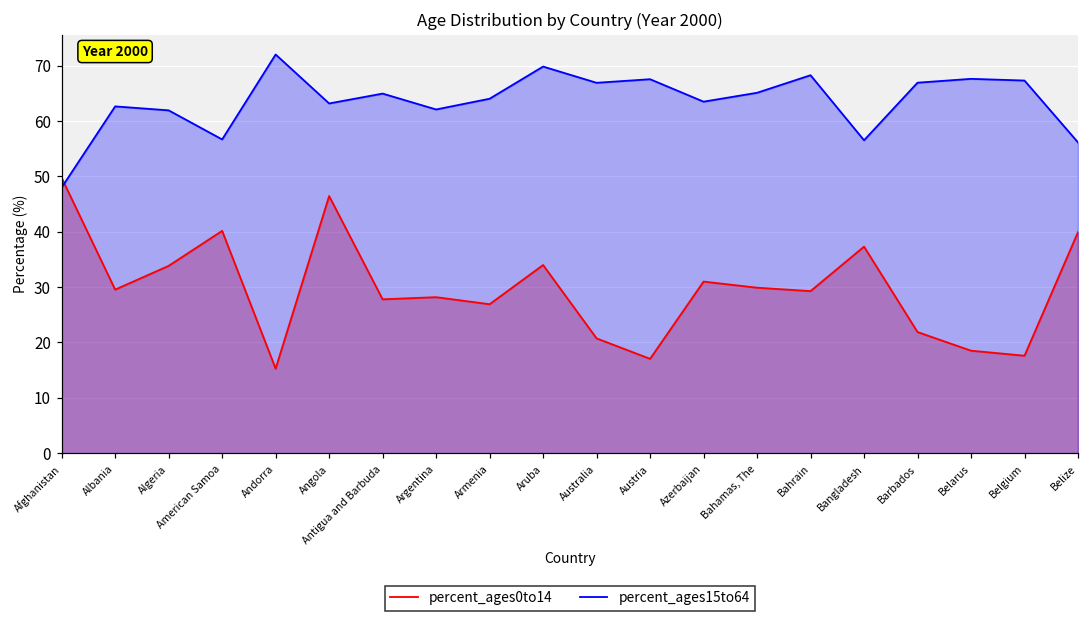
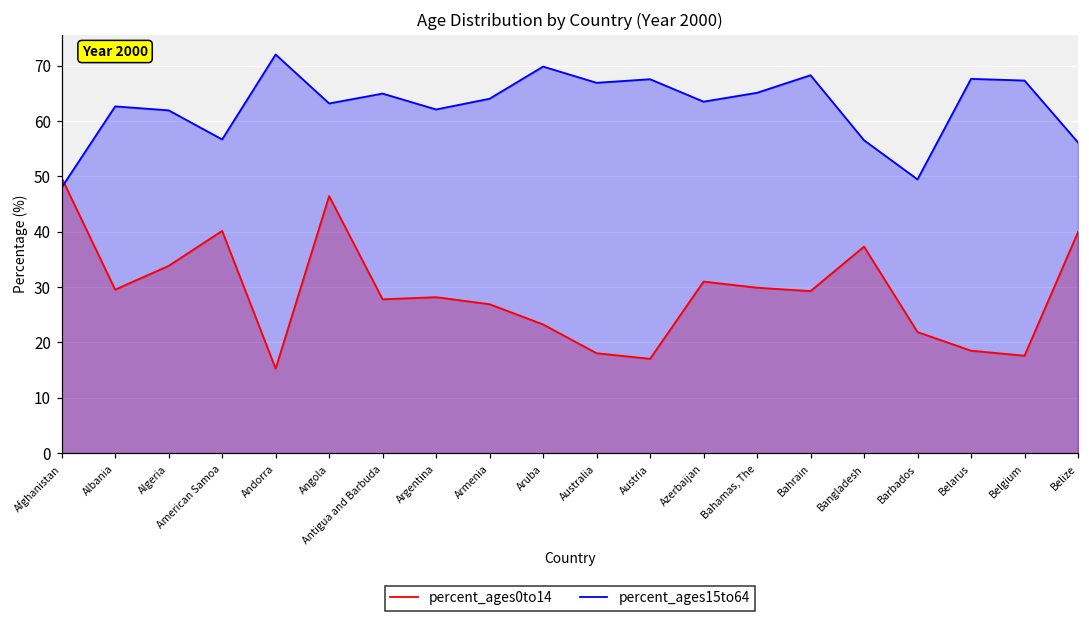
  {
    "percent_ages0to14": {
      "Afghanistan": 50,
      "Albania": 30,
      "Algeria": 34,
      "American Samoa": 40,
      "Andorra": 15,
      "Angola": 46,
      "Antigua and Barbuda": 28,
      "Argentina": 28,
      "Armenia": 27,
-     "Aruba": 34,
-     "Australia": 21,
+     "Aruba": 23,
+     "Australia": 18,
      "Austria": 17,
      "Azerbaijan": 31,
      "Bahamas, The": 30,
      "Bahrain": 29,
      "Bangladesh": 37,
      "Barbados": 22,
      "Belarus": 19,
      "Belgium": 18,
      "Belize": 40
    },
    "percent_ages15to64": {
      "Afghanistan": 48,
      "Albania": 63,
      "Algeria": 62,
      "American Samoa": 57,
      "Andorra": 72,
      "Angola": 63,
      "Antigua and Barbuda": 65,
      "Argentina": 62,
      "Armenia": 64,
      "Aruba": 70,
      "Australia": 67,
      "Austria": 68,
      "Azerbaijan": 63,
      "Bahamas, The": 65,
      "Bahrain": 68,
      "Bangladesh": 57,
-     "Barbados": 67,
+     "Barbados": 49,
      "Belarus": 68,
      "Belgium": 67,
      "Belize": 56
    }
  }
